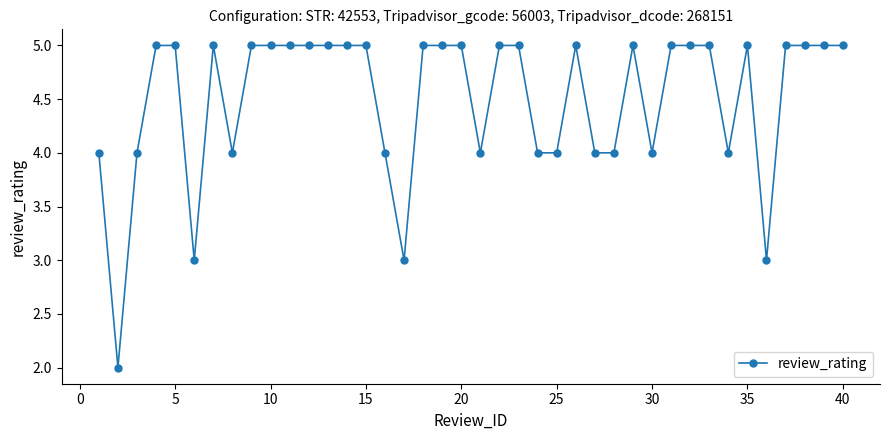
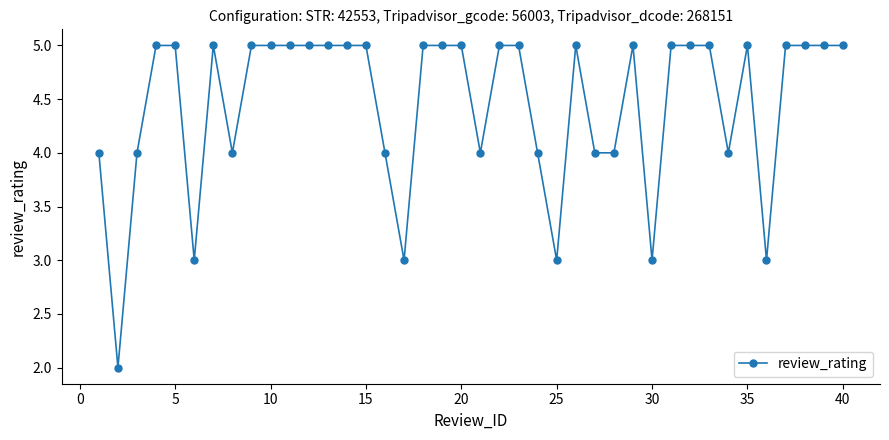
  {
    "5": 5,
    "10": 5,
    "15": 5,
    "20": 5,
-   "25": 4,
-   "30": 4,
+   "25": 3,
+   "30": 3,
    "35": 5,
    "40": 5
  }
